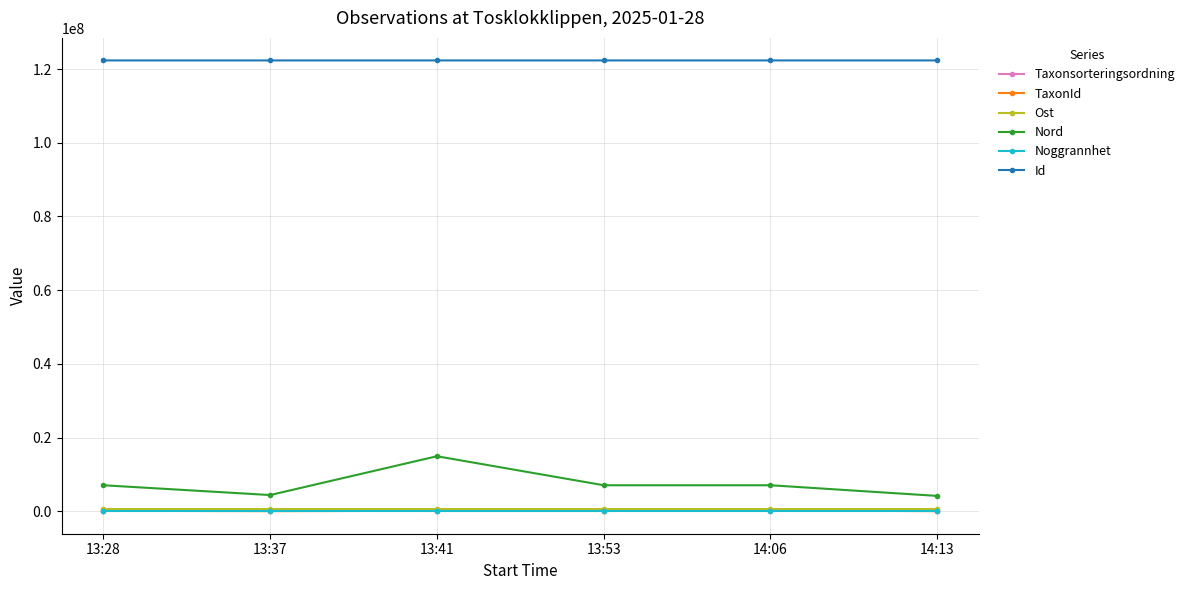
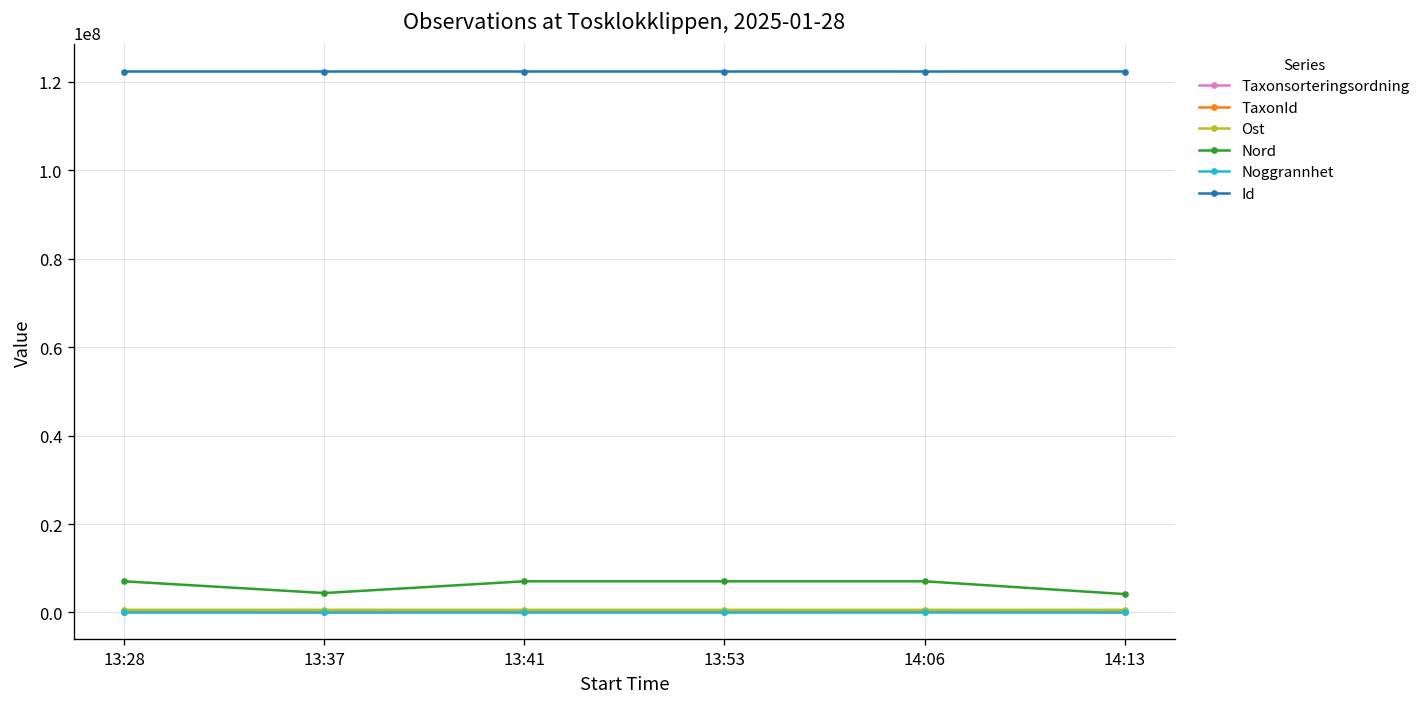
  {
    "Nord": {
      "13:28": 7000000,
      "13:37": 4000000,
-     "13:41": 15000000,
+     "13:41": 7000000,
      "13:53": 7000000,
      "14:06": 7000000,
      "14:13": 4000000
    },
    "Id": {
      "13:28": 122000000,
      "13:37": 122000000,
      "13:41": 122000000,
      "13:53": 122000000,
      "14:06": 122000000,
      "14:13": 122000000
    }
  }
